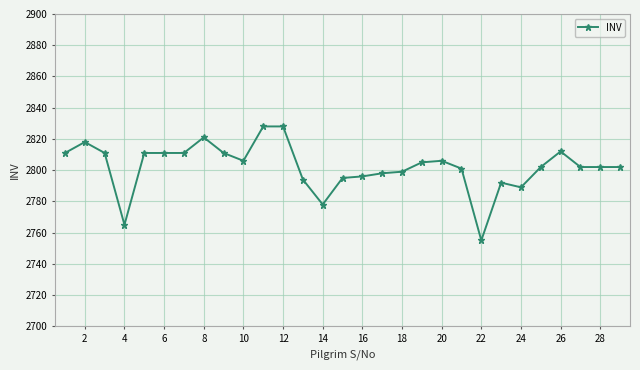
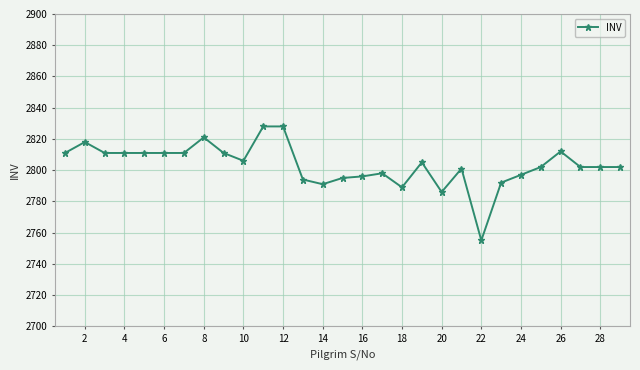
  {
    "2": 2818,
-   "4": 2765,
+   "4": 2811,
    "6": 2811,
    "8": 2821,
    "10": 2806,
    "12": 2828,
-   "14": 2778,
+   "14": 2791,
    "16": 2796,
-   "18": 2799,
-   "20": 2806,
+   "18": 2789,
+   "20": 2786,
    "22": 2755,
-   "24": 2789,
+   "24": 2797,
    "26": 2812,
    "28": 2802
  }
